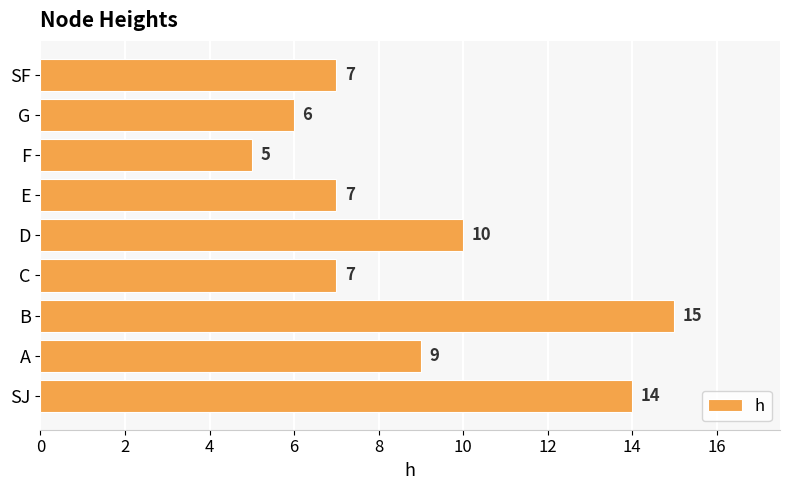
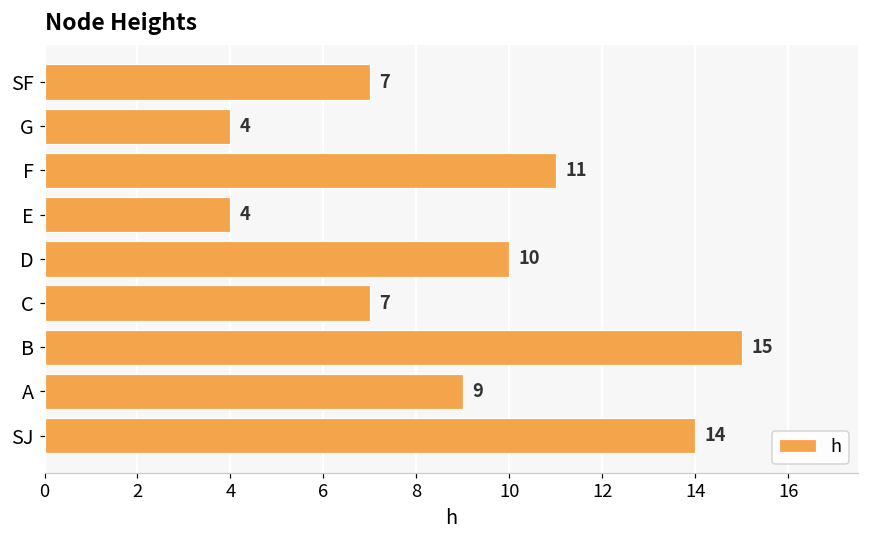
  {
    "SF": 7,
-   "G": 6,
-   "F": 5,
-   "E": 7,
+   "G": 4,
+   "F": 11,
+   "E": 4,
    "D": 10,
    "C": 7,
    "B": 15,
    "A": 9,
    "SJ": 14
  }
